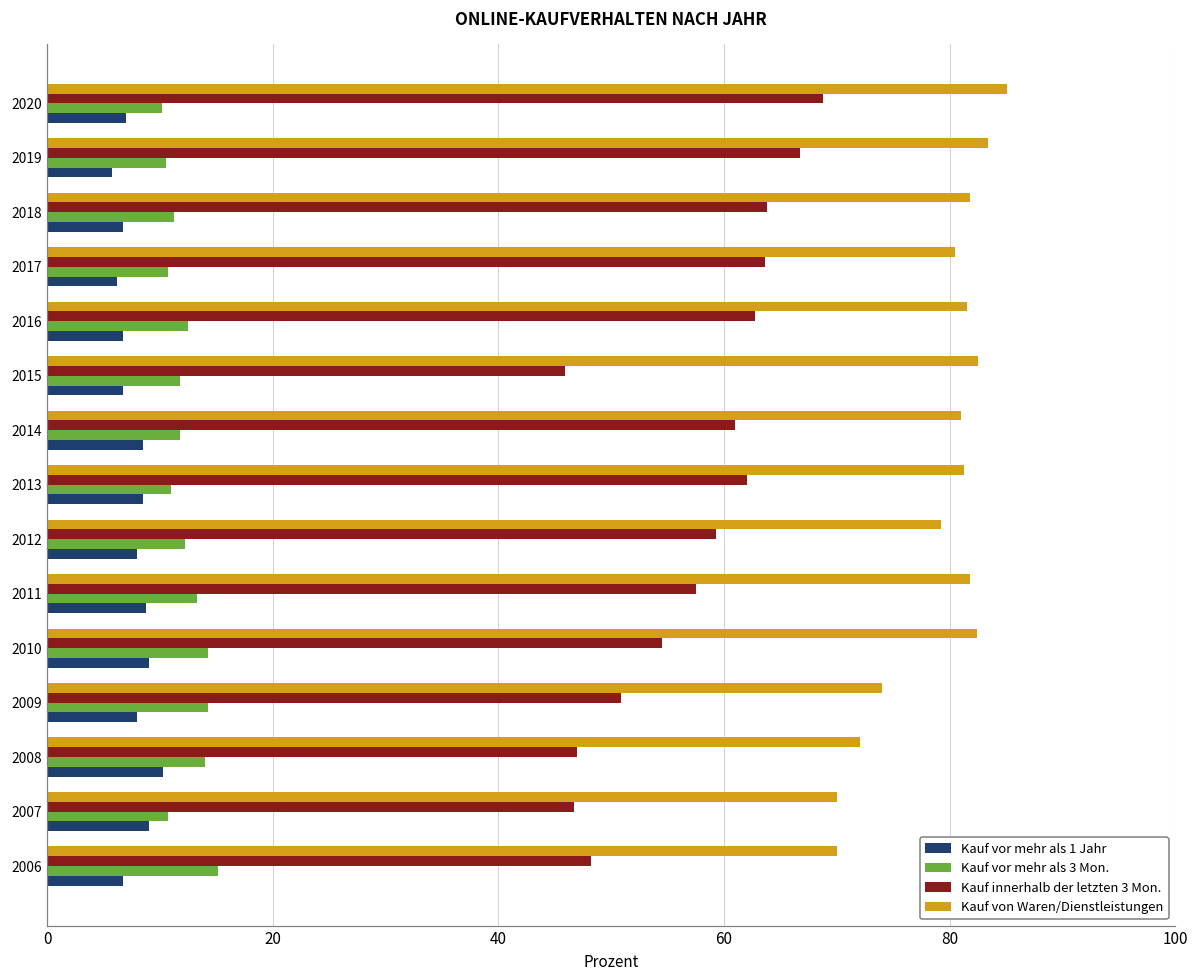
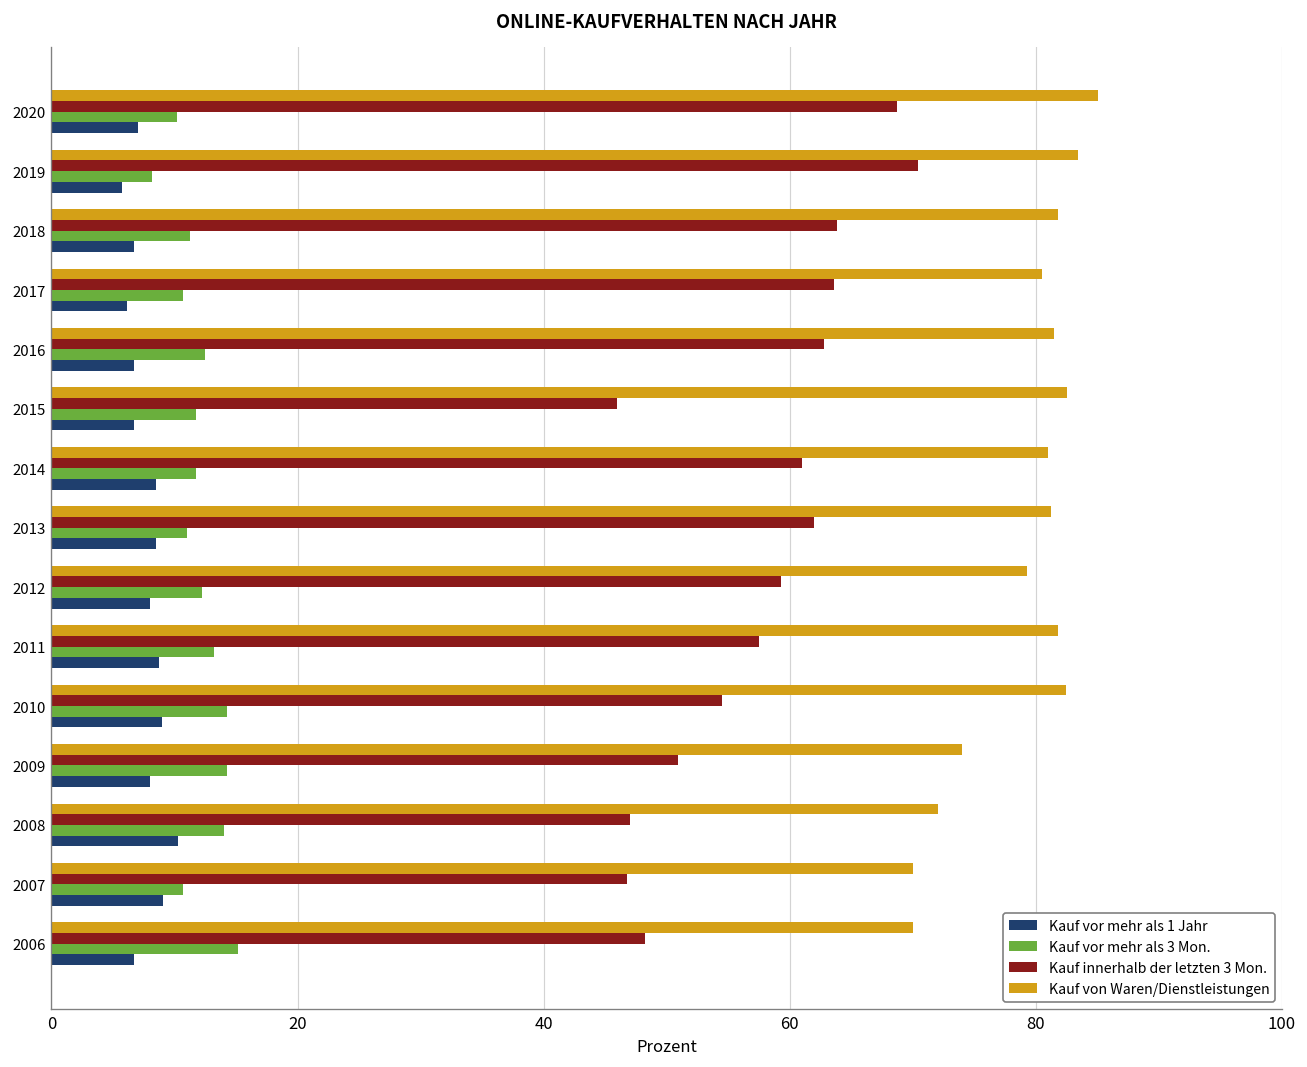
  {
    "Kauf vor mehr als 1 Jahr": {
      "2020": 7.0,
      "2019": 5.8,
      "2018": 6.7,
      "2017": 6.2,
      "2016": 6.8,
      "2015": 6.8,
      "2014": 8.5,
      "2013": 8.5,
      "2012": 8.0,
      "2011": 8.8,
      "2010": 9.0,
      "2009": 8.0,
      "2008": 10.3,
      "2007": 9.0,
      "2006": 6.7
    },
    "Kauf vor mehr als 3 Mon.": {
      "2020": 10.2,
-     "2019": 10.6,
+     "2019": 8.2,
      "2018": 11.3,
      "2017": 10.7,
      "2016": 12.5,
      "2015": 11.8,
      "2014": 11.8,
      "2013": 11.0,
      "2012": 12.3,
      "2011": 13.3,
      "2010": 14.3,
      "2009": 14.3,
      "2008": 14.0,
      "2007": 10.7,
      "2006": 15.1
    },
    "Kauf innerhalb der letzten 3 Mon.": {
      "2020": 68.8,
-     "2019": 66.8,
+     "2019": 70.4,
      "2018": 63.8,
      "2017": 63.6,
      "2016": 62.8,
      "2015": 45.9,
      "2014": 61.0,
      "2013": 62.0,
      "2012": 59.3,
      "2011": 57.5,
      "2010": 54.5,
      "2009": 50.9,
      "2008": 47.0,
      "2007": 46.7,
      "2006": 48.2
    },
    "Kauf von Waren/Dienstleistungen": {
      "2020": 85.1,
      "2019": 83.4,
      "2018": 81.8,
      "2017": 80.5,
      "2016": 81.5,
      "2015": 82.5,
      "2014": 81.0,
      "2013": 81.3,
      "2012": 79.3,
      "2011": 81.8,
      "2010": 82.5,
      "2009": 74.0,
      "2008": 72.1,
      "2007": 70.0,
      "2006": 70.0
    }
  }
